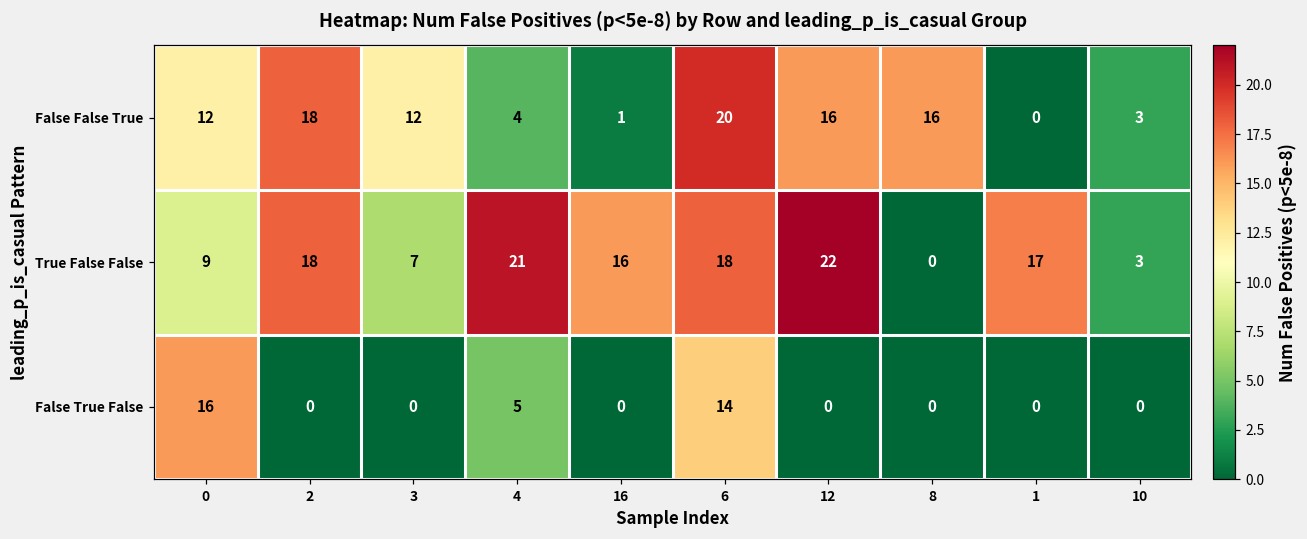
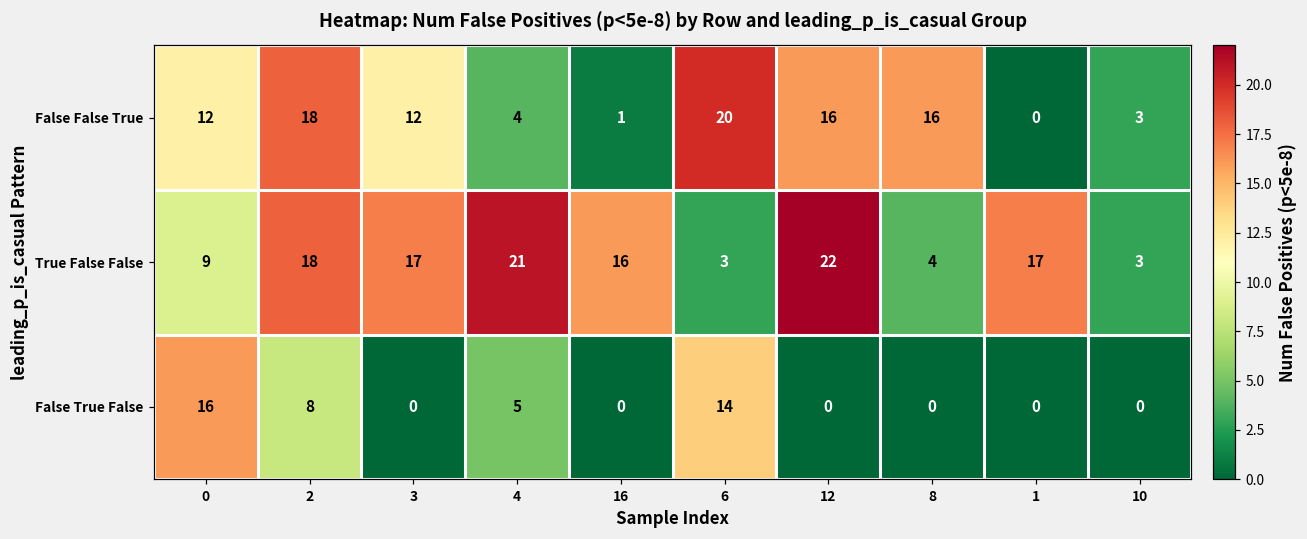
  {
    "False False True": {
      "0": 12,
      "2": 18,
      "3": 12,
      "4": 4,
      "16": 1,
      "6": 20,
      "12": 16,
      "8": 16,
      "1": 0,
      "10": 3
    },
    "True False False": {
      "0": 9,
      "2": 18,
-     "3": 7,
+     "3": 17,
      "4": 21,
      "16": 16,
-     "6": 18,
+     "6": 3,
      "12": 22,
-     "8": 0,
+     "8": 4,
      "1": 17,
      "10": 3
    },
    "False True False": {
      "0": 16,
-     "2": 0,
+     "2": 8,
      "3": 0,
      "4": 5,
      "16": 0,
      "6": 14,
      "12": 0,
      "8": 0,
      "1": 0,
      "10": 0
    }
  }
